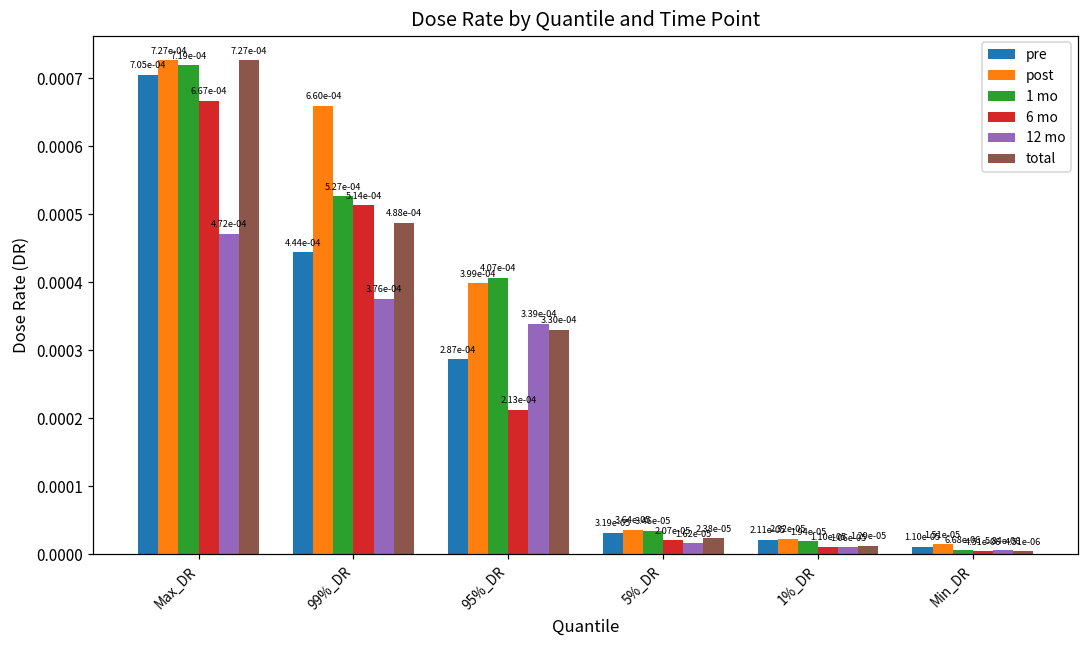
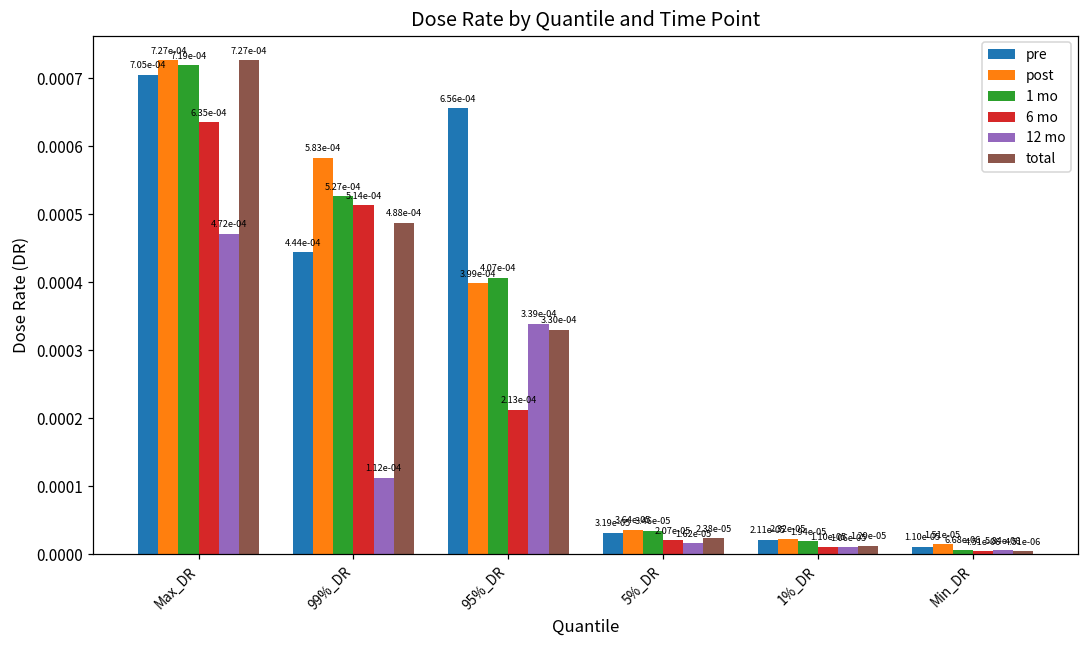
  {
    "pre": {
      "99%_DR": "4.44e-04",
-     "95%_DR": "2.87e-04"
+     "95%_DR": "6.56e-04"
    },
    "post": {
      "Max_DR": "7.05e-04",
-     "99%_DR": "6.60e-04"
+     "99%_DR": "5.83e-04"
    },
    "1 mo": {
      "99%_DR": "5.27e-04"
    },
    "6 mo": {
-     "Max_DR": "6.67e-04",
+     "Max_DR": "6.35e-04",
      "95%_DR": "2.13e-04"
    },
    "12 mo": {
      "Max_DR": "4.72e-04",
-     "99%_DR": "3.76e-04"
+     "99%_DR": "1.12e-04"
    },
    "total": {
      "Max_DR": "7.27e-04",
      "99%_DR": "4.88e-04"
    }
  }
